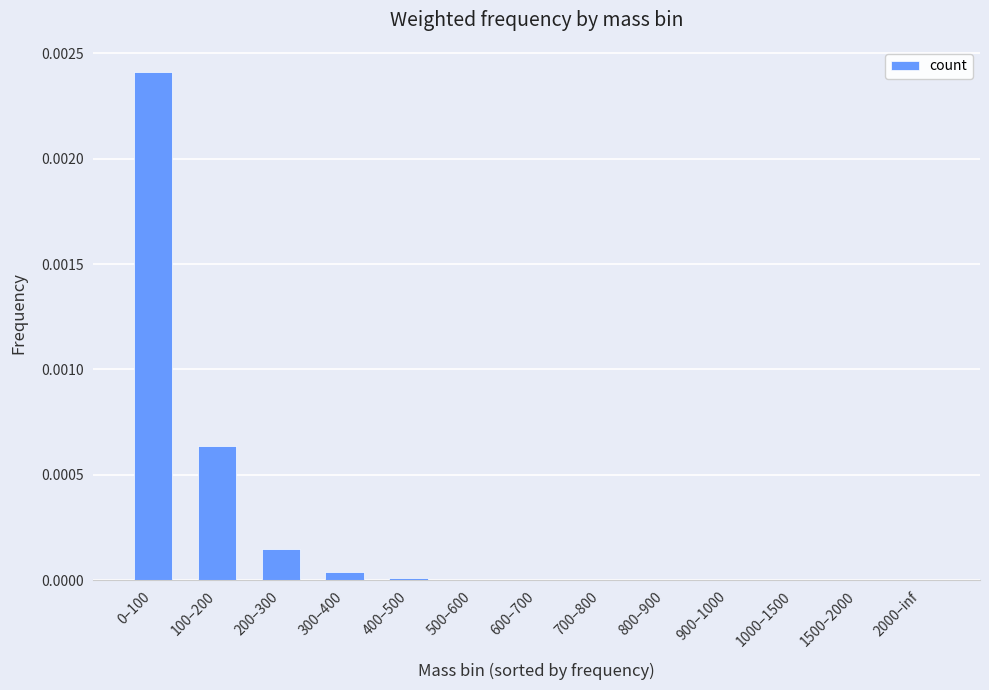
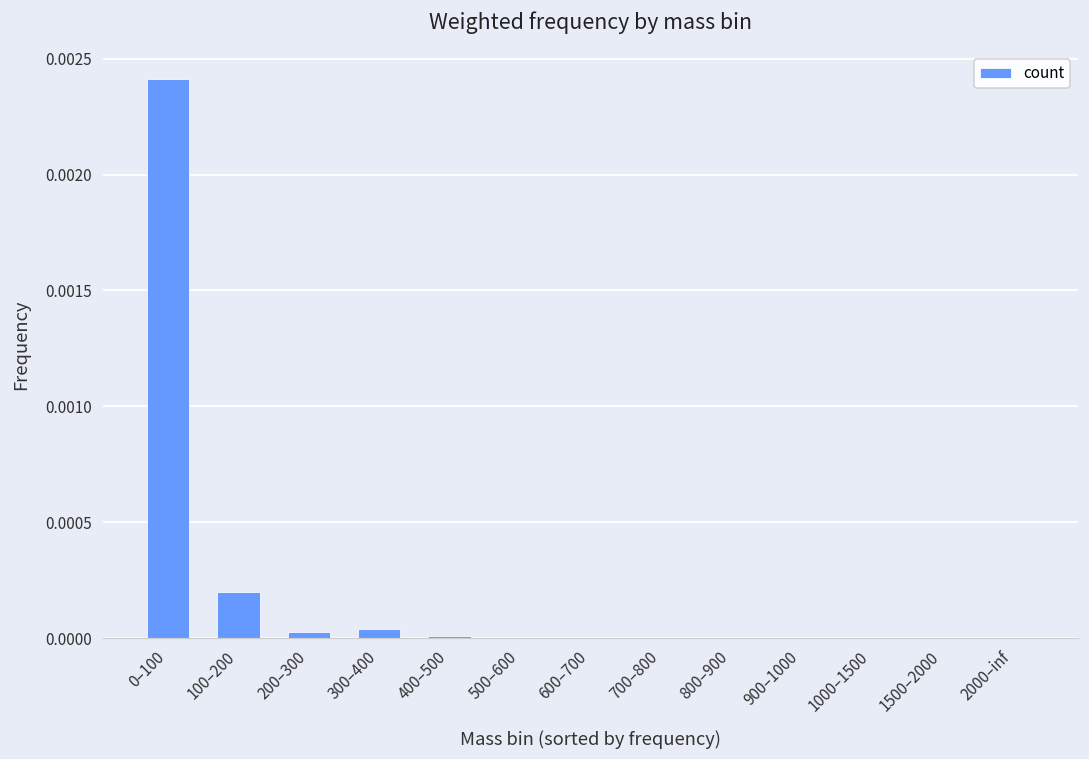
  {
    "0–100": 0.00241,
-   "100–200": 0.00064,
-   "200–300": 0.00015,
+   "100–200": 0.00020,
+   "200–300": 0.00003,
    "300–400": 0.00004,
    "500–600": 0.00000,
    "600–700": 0.00000,
    "700–800": 0.00000,
    "800–900": 0.00000,
    "900–1000": 0.00000,
    "1000–1500": 0.00000,
    "1500–2000": 0.00000,
    "2000–inf": 0.00000
  }
